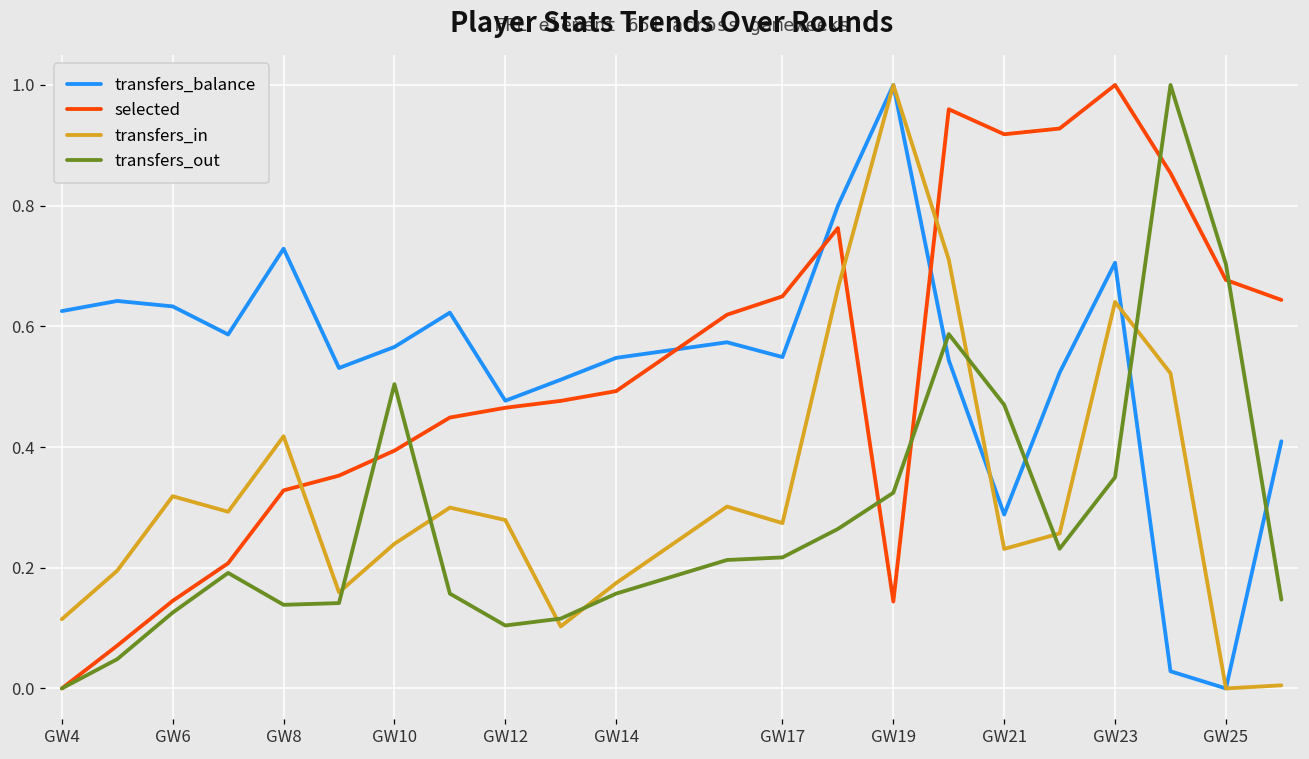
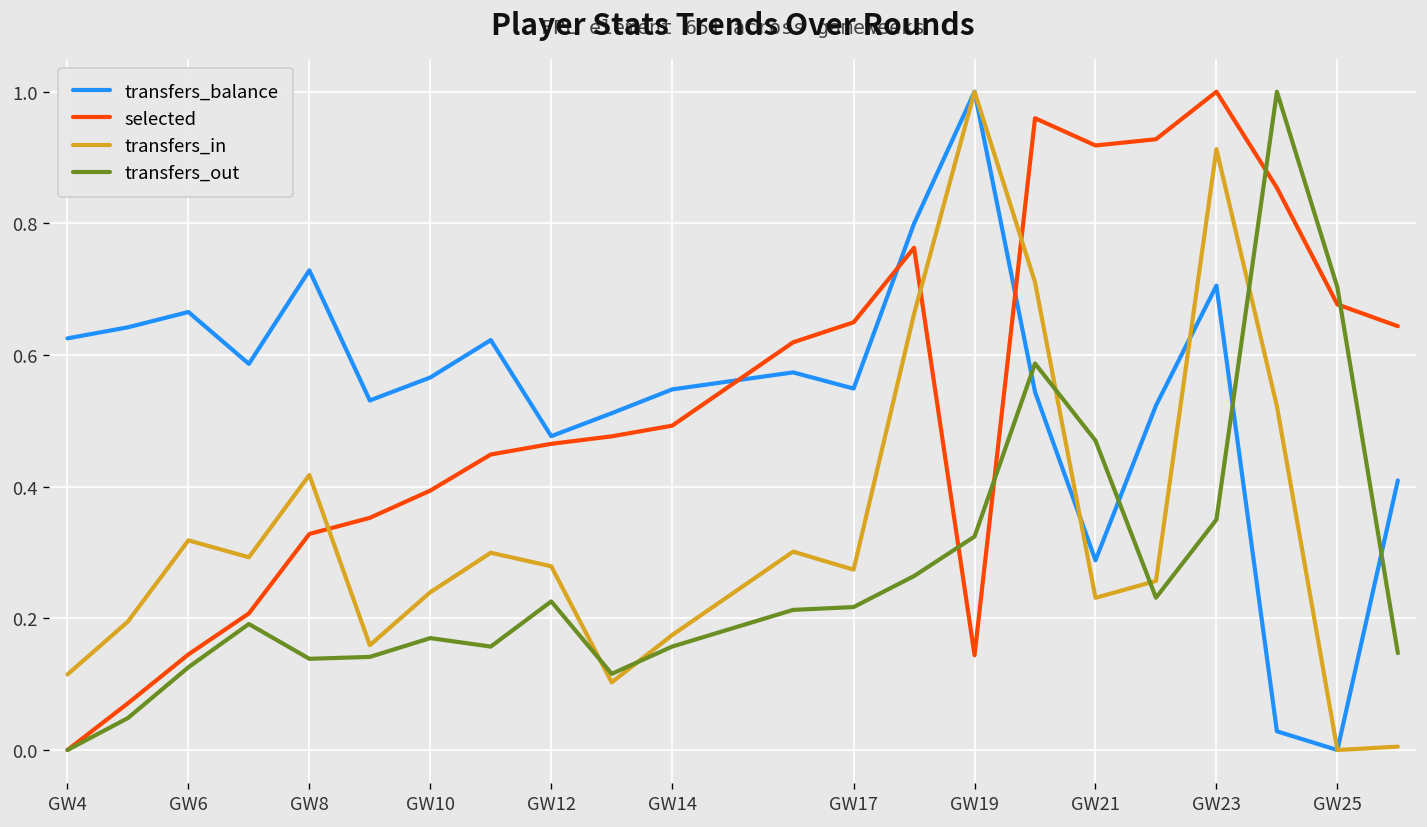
  {
    "transfers_balance": {
      "GW4": 0.63,
-     "GW6": 0.63,
+     "GW6": 0.67,
      "GW8": 0.73,
      "GW10": 0.57,
      "GW12": 0.48,
      "GW14": 0.55,
      "GW17": 0.55,
      "GW21": 0.29,
      "GW23": 0.71
    },
    "selected": {
      "GW6": 0.15,
      "GW8": 0.33,
      "GW10": 0.39,
      "GW12": 0.47,
      "GW14": 0.49,
      "GW17": 0.65,
      "GW19": 0.14,
      "GW21": 0.92,
      "GW23": 1.00,
      "GW25": 0.68
    },
    "transfers_in": {
      "GW4": 0.11,
      "GW6": 0.32,
      "GW8": 0.42,
      "GW10": 0.24,
      "GW12": 0.28,
      "GW14": 0.17,
      "GW17": 0.27,
      "GW21": 0.23,
-     "GW23": 0.64
+     "GW23": 0.91
    },
    "transfers_out": {
      "GW6": 0.13,
      "GW8": 0.14,
-     "GW10": 0.50,
-     "GW12": 0.10,
+     "GW10": 0.17,
+     "GW12": 0.23,
      "GW14": 0.16,
      "GW17": 0.22,
      "GW19": 0.32,
      "GW21": 0.47,
      "GW23": 0.35,
      "GW25": 0.70
    }
  }
